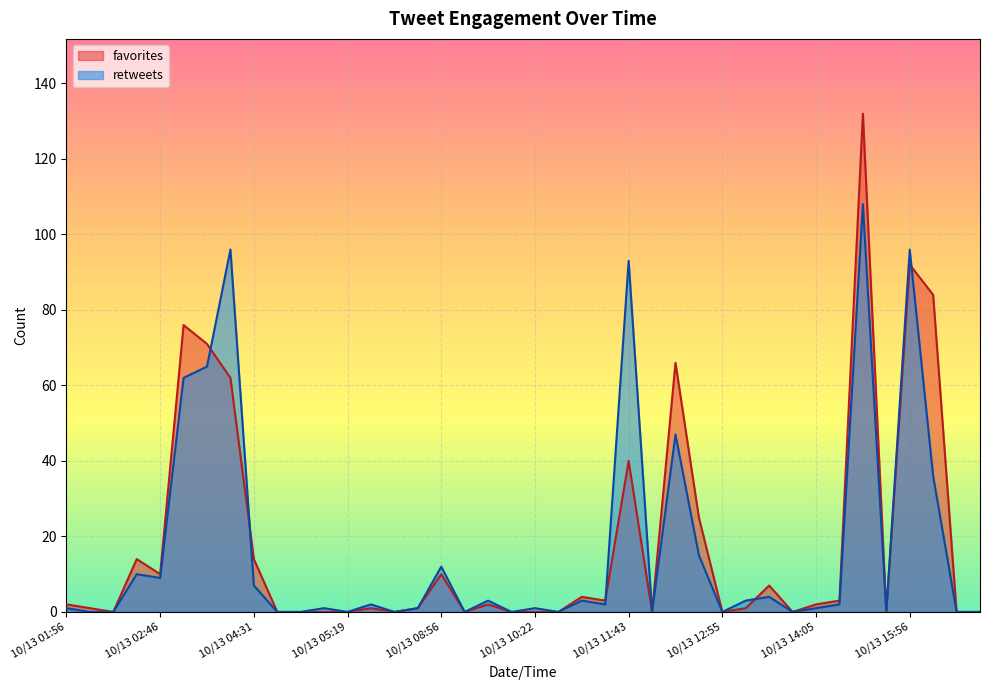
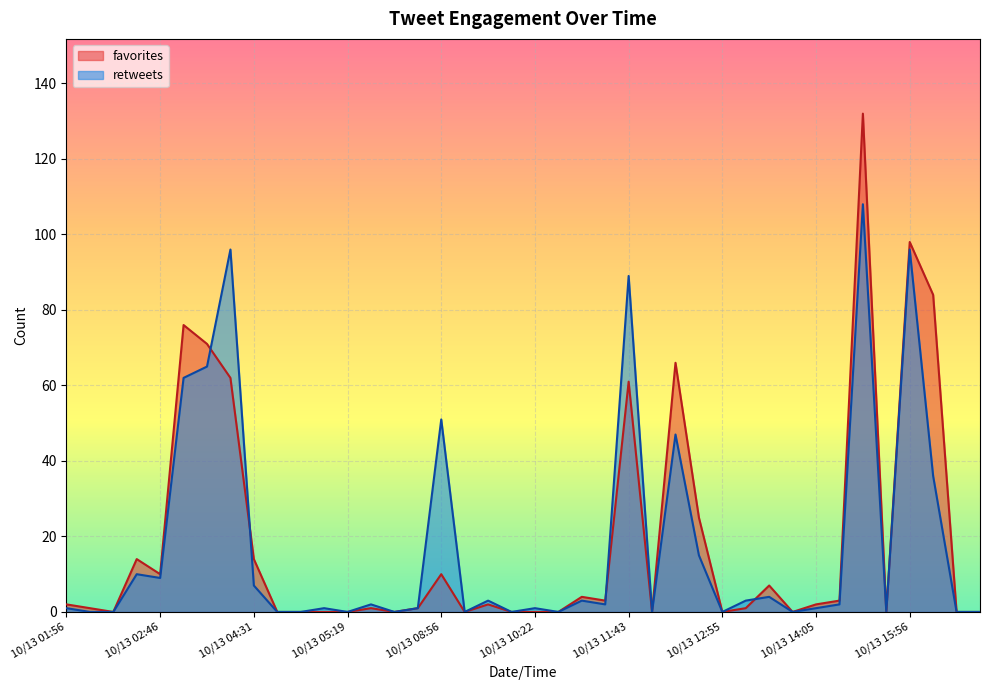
  {
    "favorites": {
      "10/13 01:56": 2,
      "10/13 02:46": 10,
      "10/13 04:31": 14,
      "10/13 08:56": 10,
      "10/13 10:22": 0,
-     "10/13 11:43": 40,
+     "10/13 11:43": 61,
      "10/13 14:05": 2,
-     "10/13 15:56": 92
+     "10/13 15:56": 98
    },
    "retweets": {
      "10/13 01:56": 1,
      "10/13 02:46": 9,
      "10/13 04:31": 7,
-     "10/13 08:56": 12,
+     "10/13 08:56": 51,
      "10/13 10:22": 1,
-     "10/13 11:43": 93,
+     "10/13 11:43": 89,
      "10/13 14:05": 1,
      "10/13 15:56": 96
    }
  }
